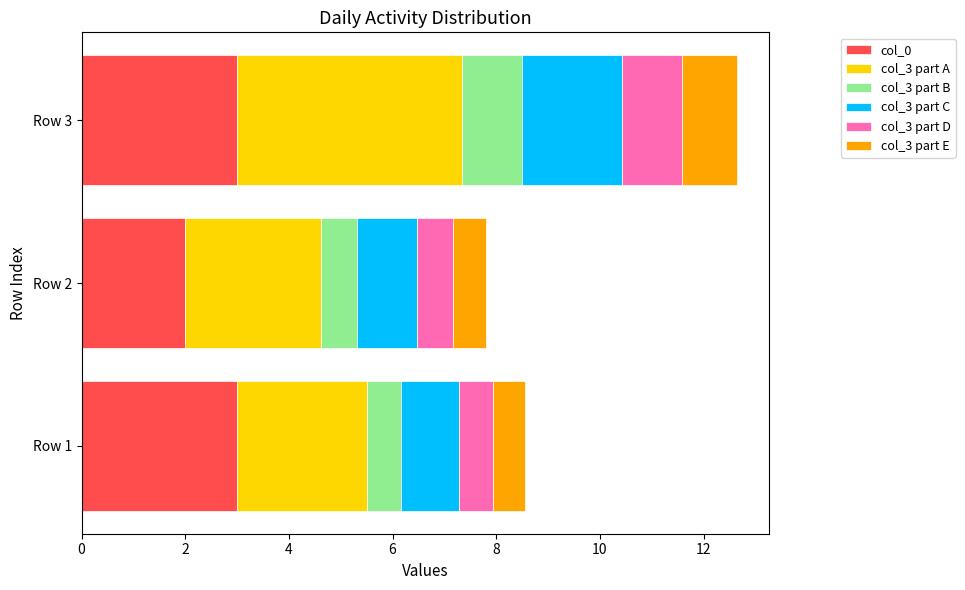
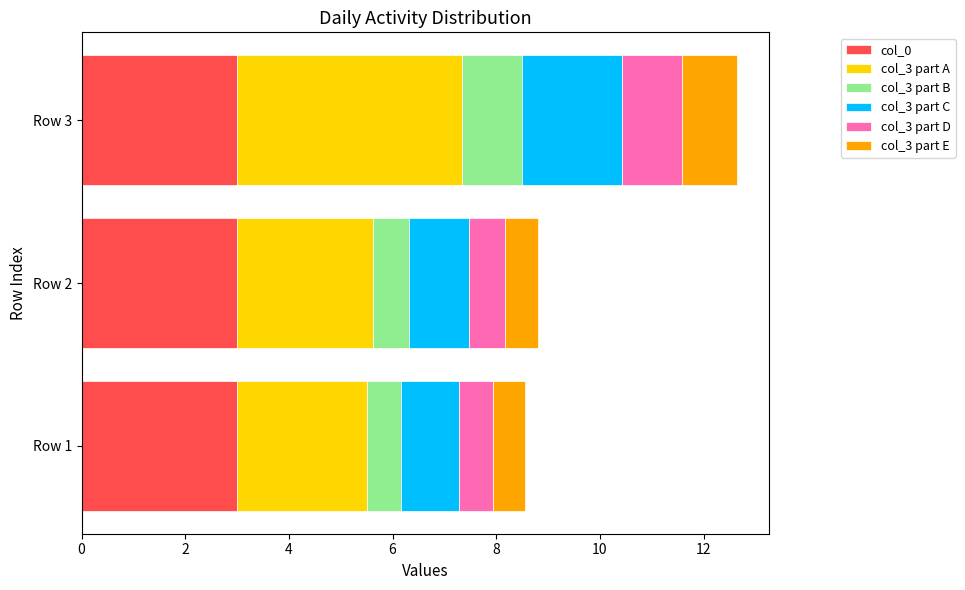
  {
    "col_0": {
      "Row 3": 3,
-     "Row 2": 2,
+     "Row 2": 3,
      "Row 1": 3
    },
    "col_3 part B": {
      "Row 3": 1.2,
      "Row 2": 0.7,
      "Row 1": 0.7
    },
    "col_3 part C": {
      "Row 3": 1.9,
      "Row 2": 1.2,
      "Row 1": 1.1
    },
    "col_3 part D": {
      "Row 3": 1.2,
      "Row 2": 0.7,
      "Row 1": 0.7
    }
  }
